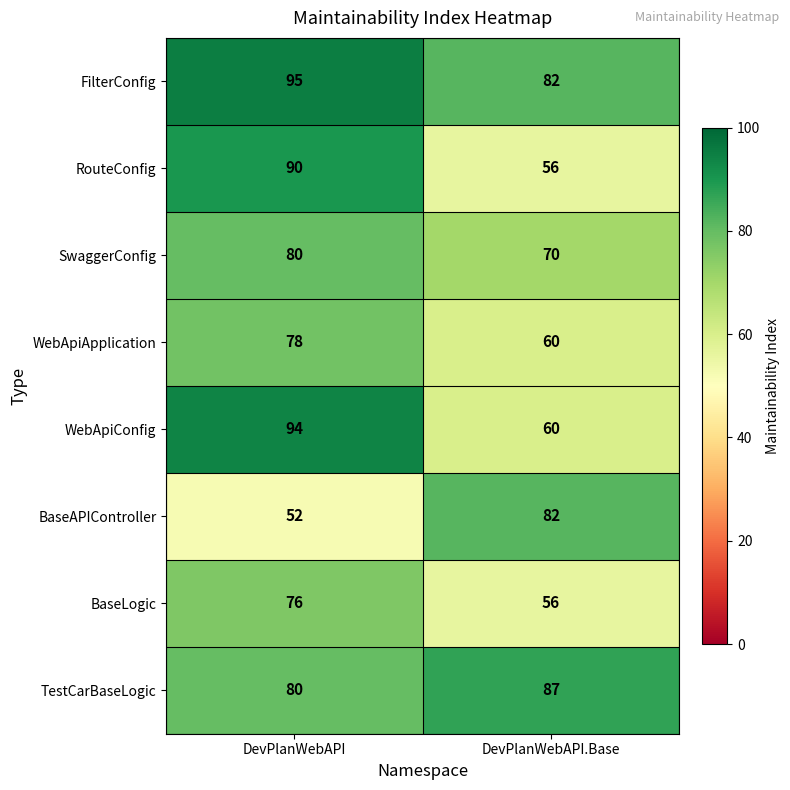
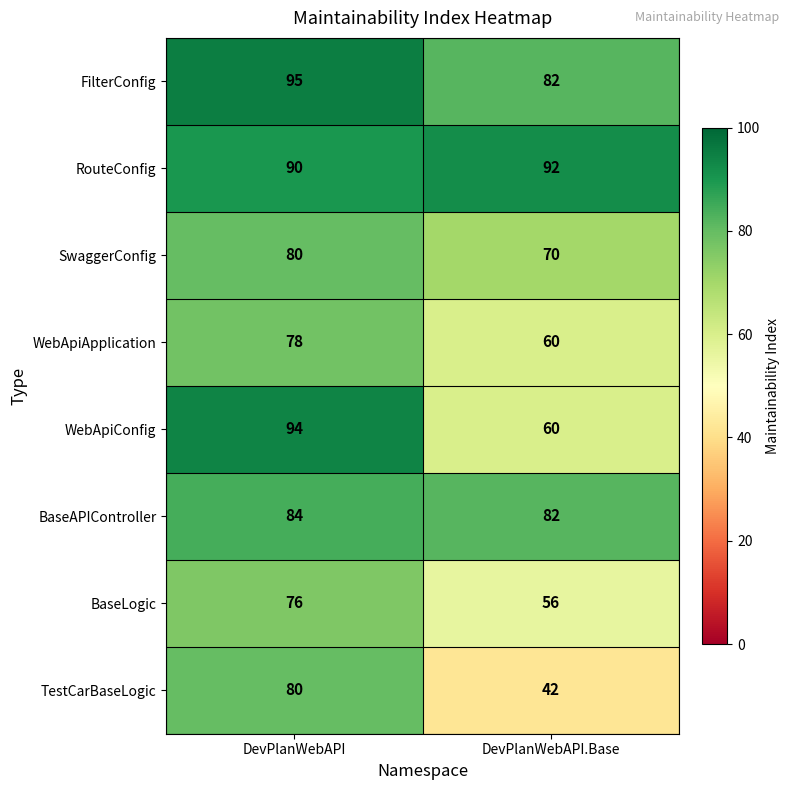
  {
    "FilterConfig": {
      "DevPlanWebAPI": 95,
      "DevPlanWebAPI.Base": 82
    },
    "RouteConfig": {
      "DevPlanWebAPI": 90,
-     "DevPlanWebAPI.Base": 56
+     "DevPlanWebAPI.Base": 92
    },
    "SwaggerConfig": {
      "DevPlanWebAPI": 80,
      "DevPlanWebAPI.Base": 70
    },
    "WebApiApplication": {
      "DevPlanWebAPI": 78,
      "DevPlanWebAPI.Base": 60
    },
    "WebApiConfig": {
      "DevPlanWebAPI": 94,
      "DevPlanWebAPI.Base": 60
    },
    "BaseAPIController": {
-     "DevPlanWebAPI": 52,
+     "DevPlanWebAPI": 84,
      "DevPlanWebAPI.Base": 82
    },
    "BaseLogic": {
      "DevPlanWebAPI": 76,
      "DevPlanWebAPI.Base": 56
    },
    "TestCarBaseLogic": {
      "DevPlanWebAPI": 80,
-     "DevPlanWebAPI.Base": 87
+     "DevPlanWebAPI.Base": 42
    }
  }
